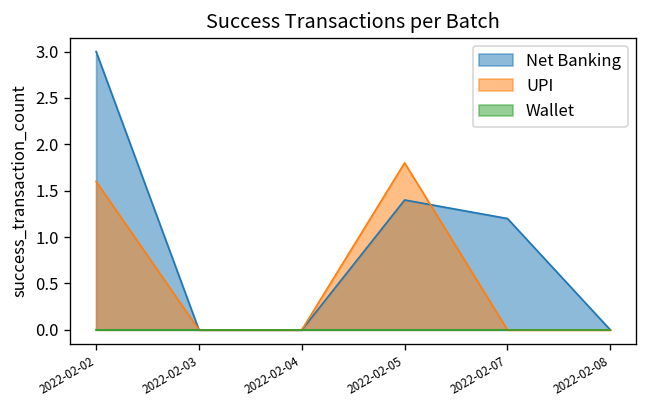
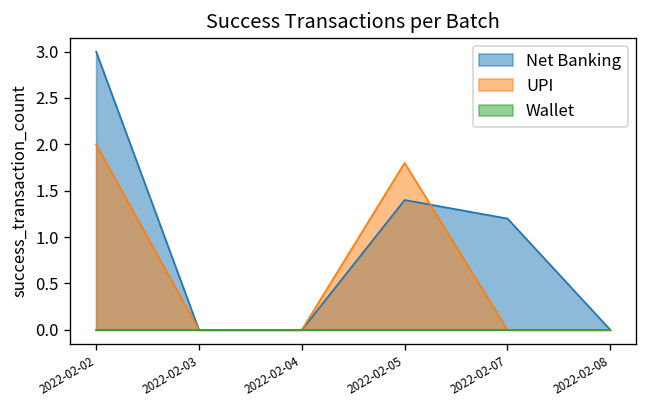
  {
    "Net Banking": {
      "2022-02-02": 3.0,
      "2022-02-05": 1.4,
      "2022-02-07": 1.2
    },
    "UPI": {
-     "2022-02-02": 1.6,
+     "2022-02-02": 2.0,
      "2022-02-05": 1.8
    },
    "Wallet": {
      "2022-02-02": 0.0,
      "2022-02-05": 0.0
    }
  }
